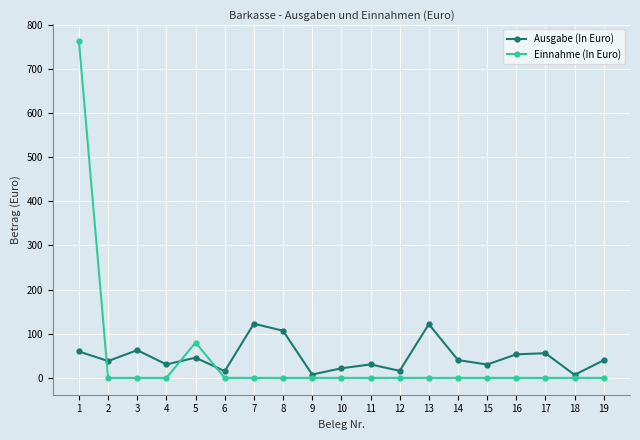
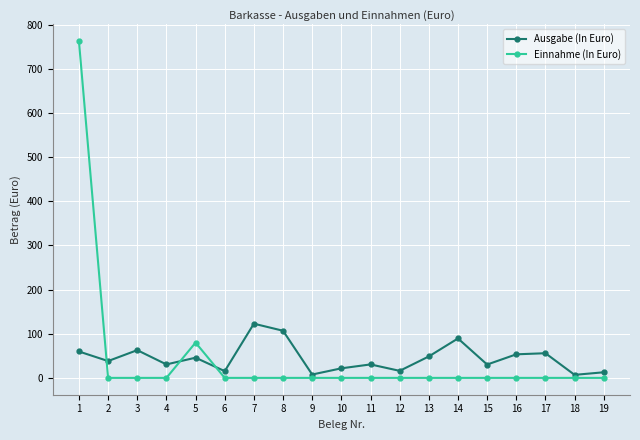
  {
    "Ausgabe (In Euro)": {
      "1": 60,
      "2": 40,
      "3": 60,
      "4": 30,
      "5": 50,
      "6": 20,
      "7": 120,
      "8": 110,
      "9": 10,
      "10": 20,
      "11": 30,
      "12": 20,
-     "13": 120,
-     "14": 40,
+     "13": 50,
+     "14": 90,
      "15": 30,
      "16": 50,
      "17": 60,
      "18": 10,
-     "19": 40
+     "19": 10
    },
    "Einnahme (In Euro)": {
      "1": 760,
      "2": 0,
      "3": 0,
      "4": 0,
      "5": 80,
      "6": 0,
      "7": 0,
      "8": 0,
      "9": 0,
      "10": 0,
      "11": 0,
      "12": 0,
      "13": 0,
      "14": 0,
      "15": 0,
      "16": 0,
      "17": 0,
      "18": 0,
      "19": 0
    }
  }
